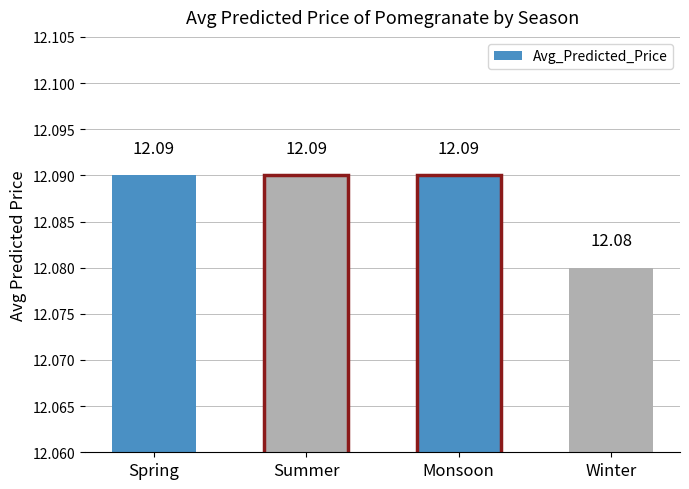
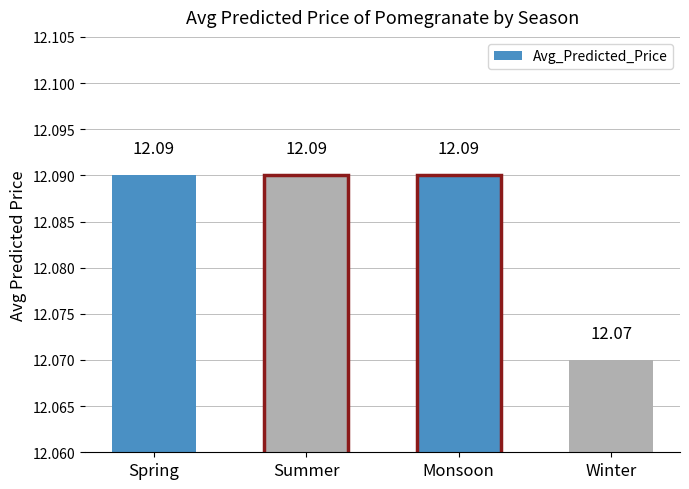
  {
    "Spring": 12.09,
    "Summer": 12.09,
    "Monsoon": 12.09,
-   "Winter": 12.08
+   "Winter": 12.07
  }
